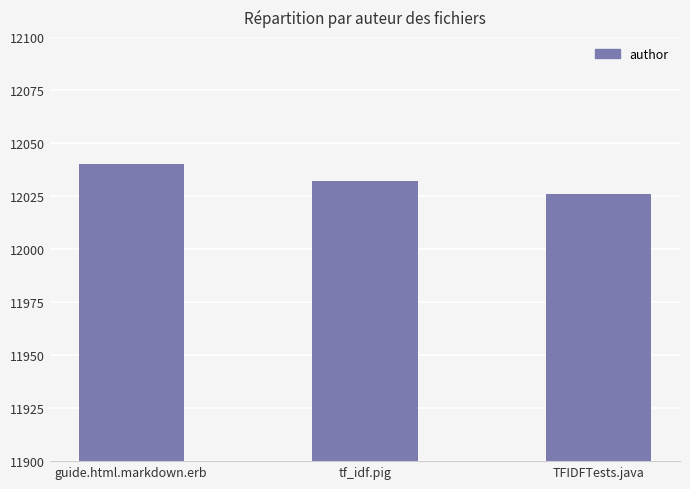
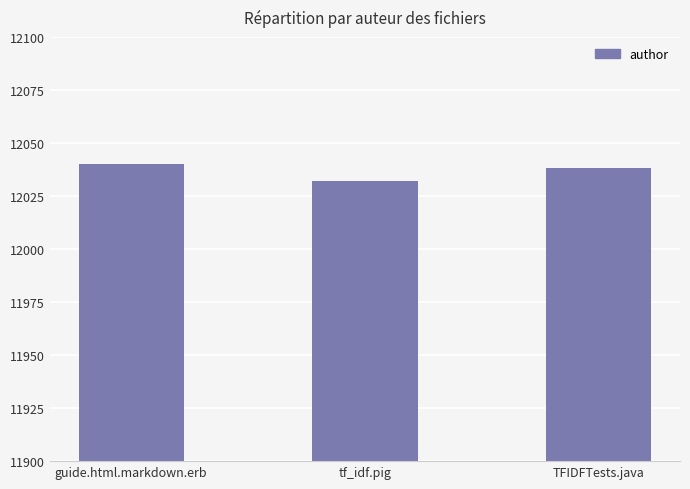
  {
    "guide.html.markdown.erb": 12040,
    "tf_idf.pig": 12032,
-   "TFIDFTests.java": 12026
+   "TFIDFTests.java": 12038
  }
